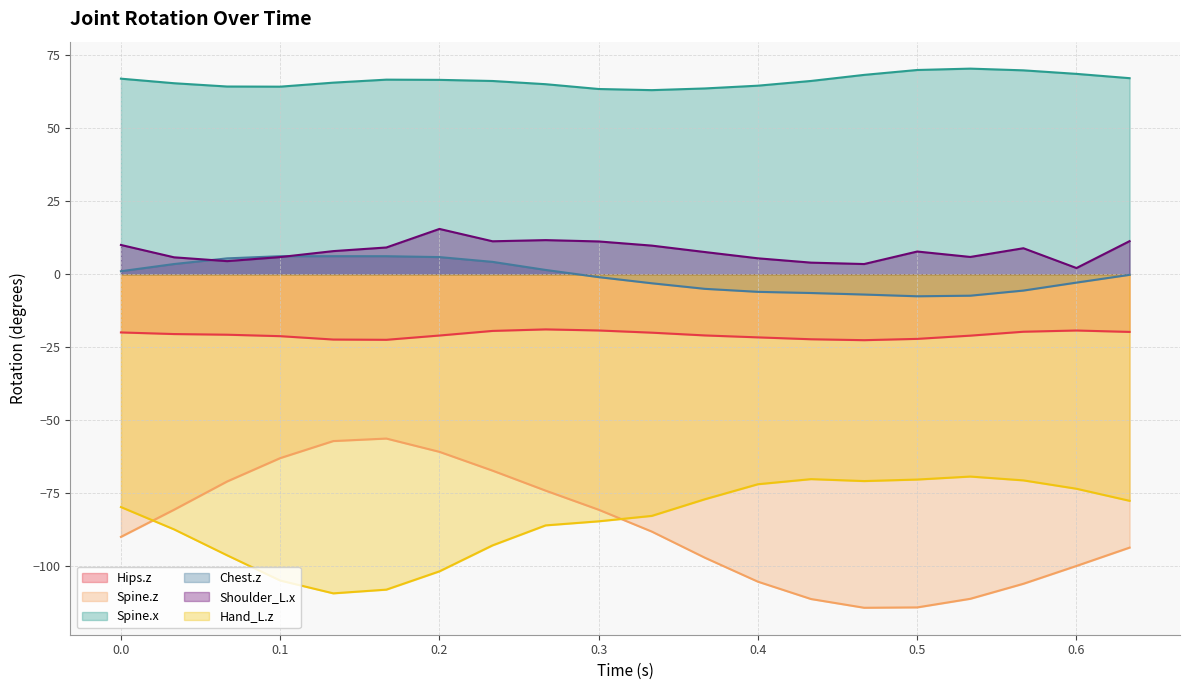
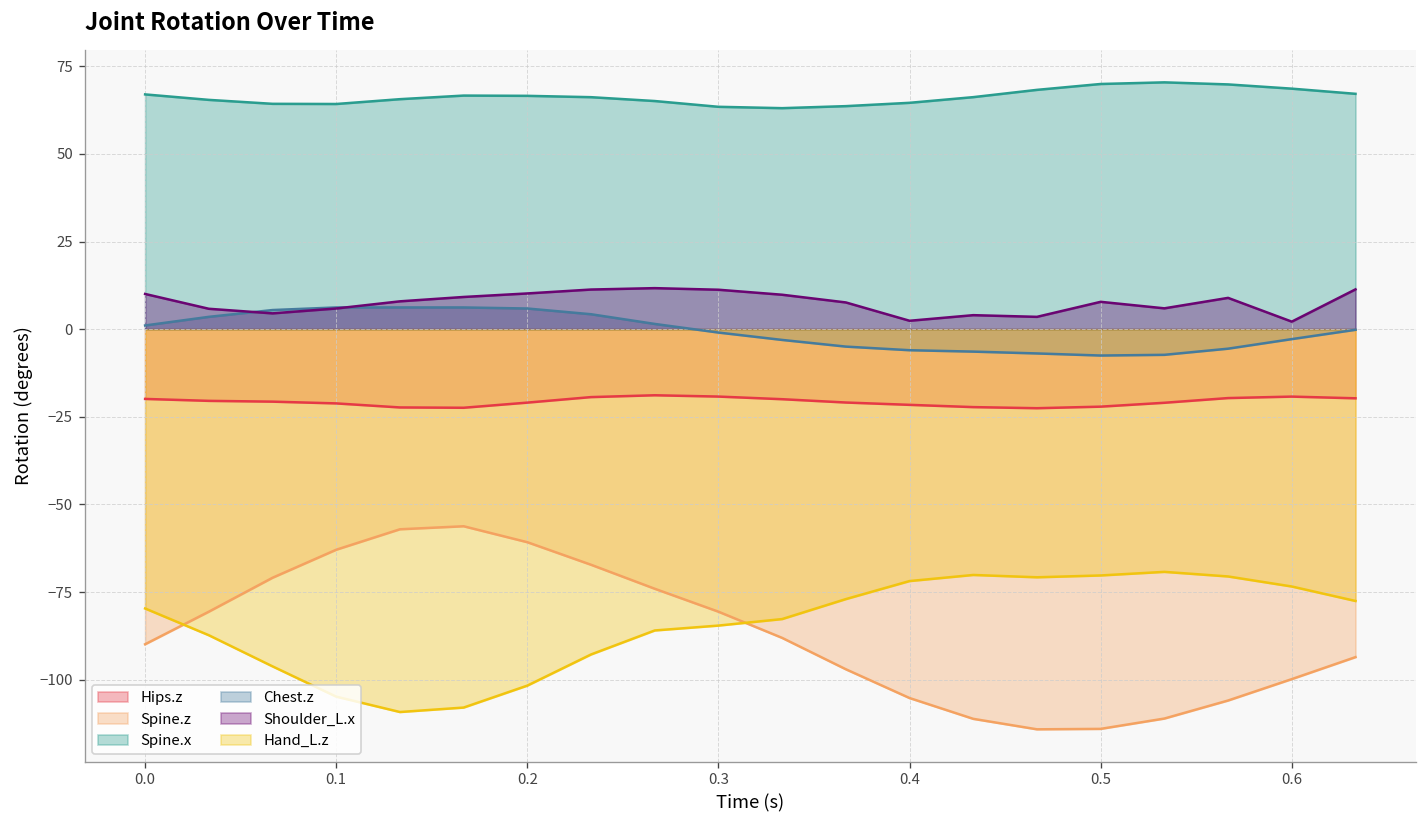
  {
    "Shoulder_L.x": {
      "0.0": 10,
-     "0.2": 16,
+     "0.2": 10,
      "0.3": 11,
-     "0.4": 5,
+     "0.4": 2,
      "0.5": 8,
      "0.6": 2
    }
  }
